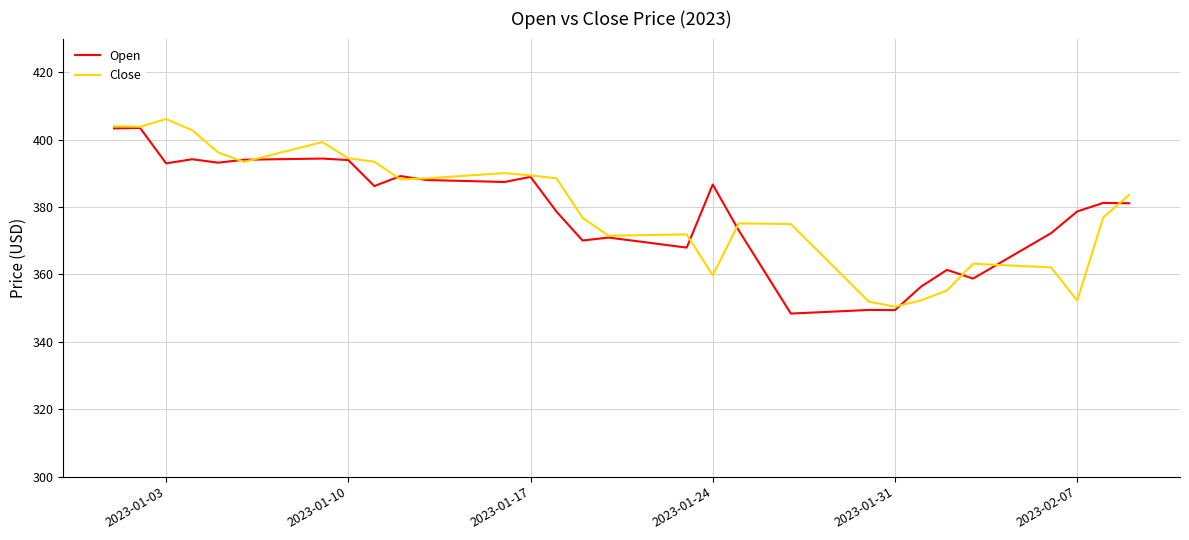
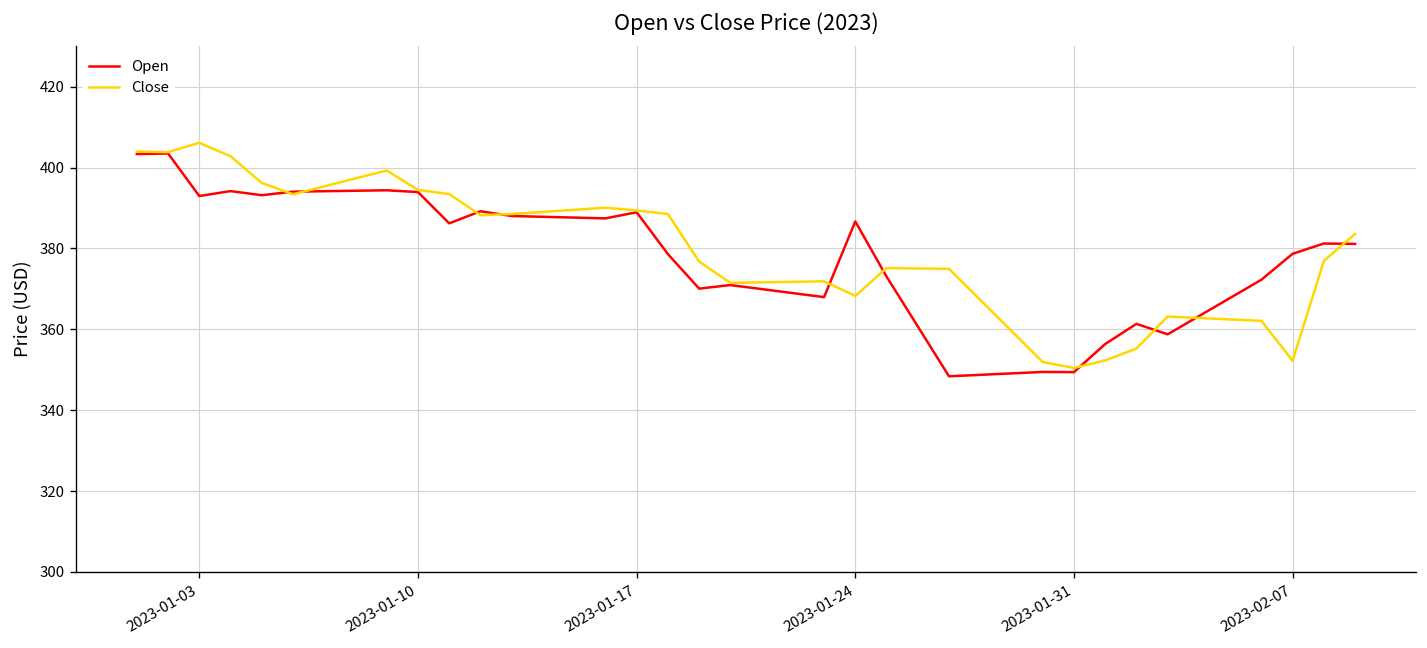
  {
    "Open": {
      "2023-01-03": 393,
      "2023-01-24": 387,
      "2023-01-31": 349,
      "2023-02-07": 379
    },
    "Close": {
      "2023-01-03": 406,
-     "2023-01-24": 360,
+     "2023-01-24": 368,
      "2023-01-31": 350,
      "2023-02-07": 352
    }
  }
